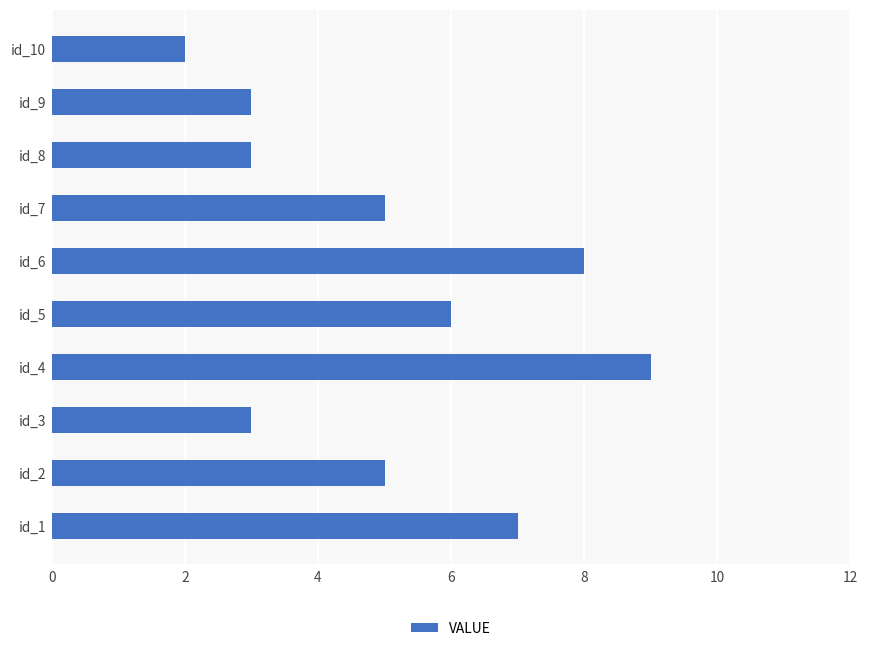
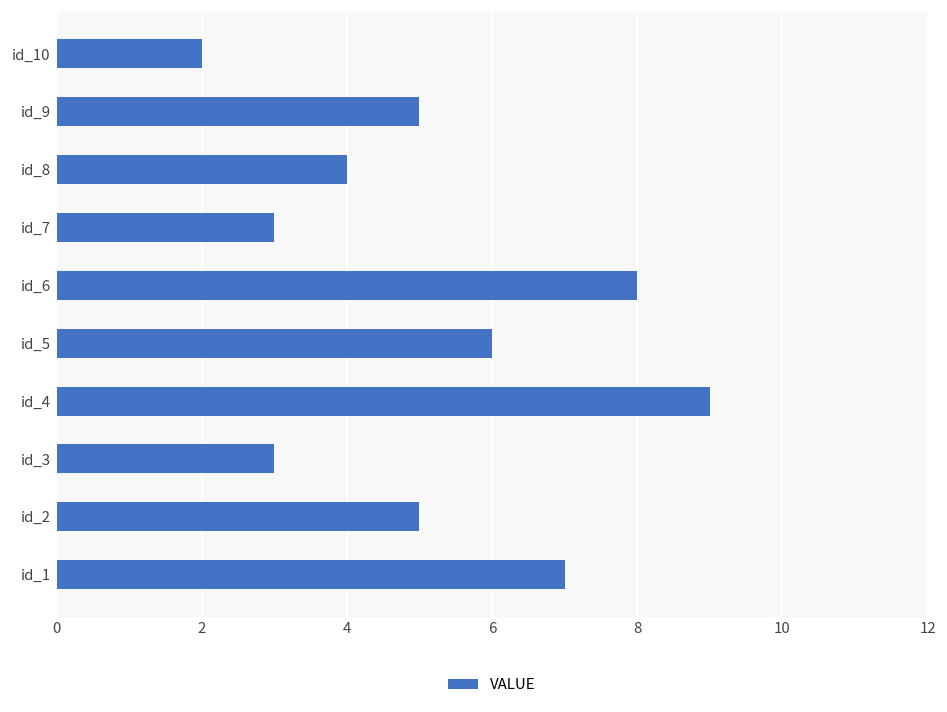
  {
    "id_10": 2,
-   "id_9": 3,
-   "id_8": 3,
-   "id_7": 5,
+   "id_9": 5,
+   "id_8": 4,
+   "id_7": 3,
    "id_6": 8,
    "id_5": 6,
    "id_4": 9,
    "id_3": 3,
    "id_2": 5,
    "id_1": 7
  }
